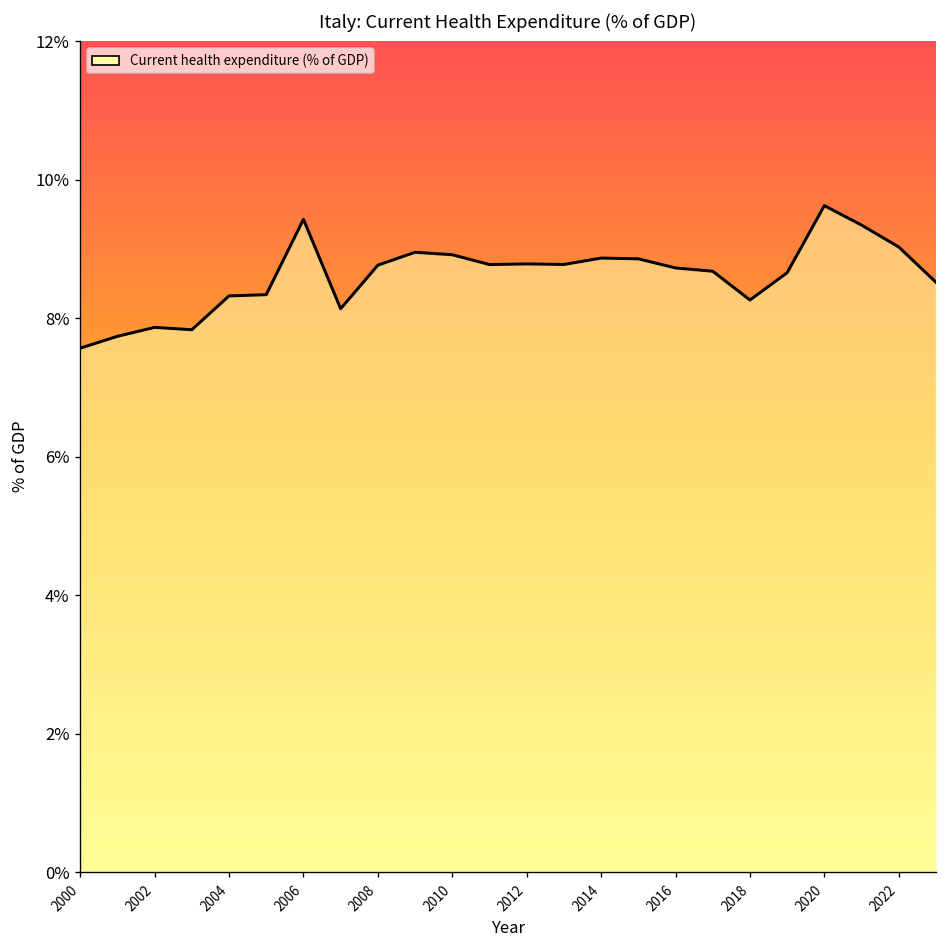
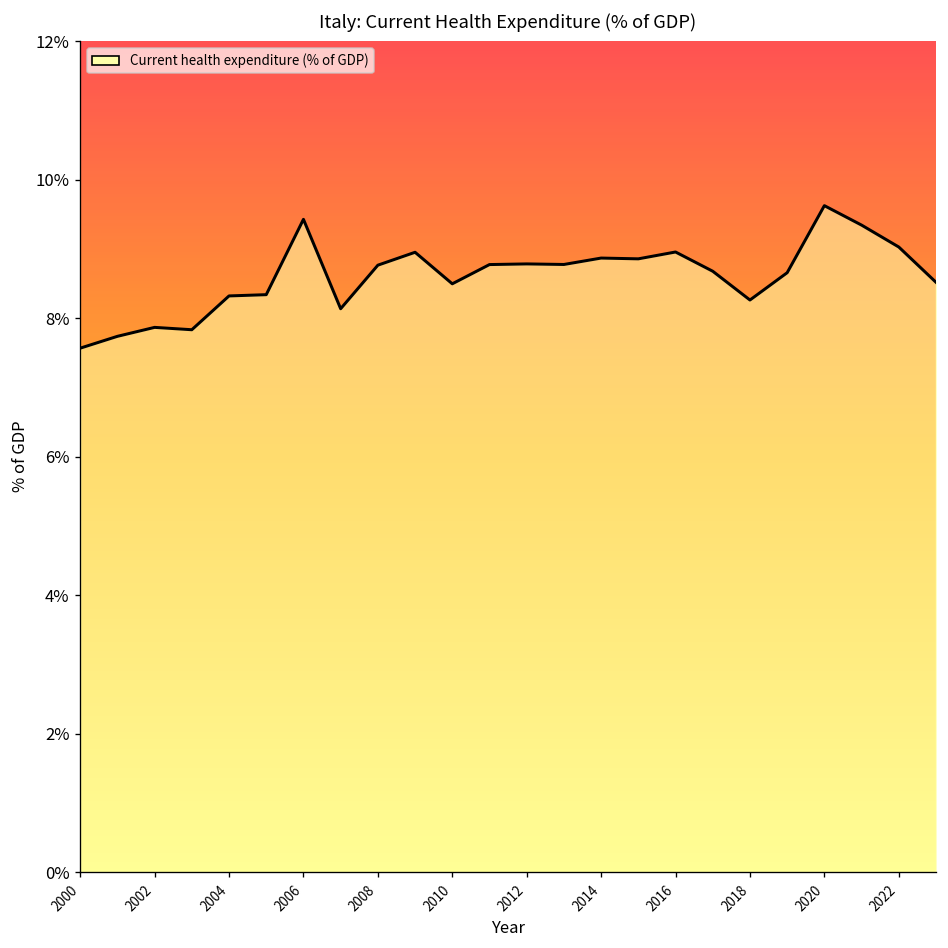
  {
    "2000": "7.6%",
    "2002": "7.9%",
    "2004": "8.3%",
    "2006": "9.4%",
    "2008": "8.8%",
-   "2010": "8.9%",
+   "2010": "8.5%",
    "2012": "8.8%",
    "2014": "8.9%",
-   "2016": "8.7%",
+   "2016": "9.0%",
    "2018": "8.3%",
    "2020": "9.6%",
    "2022": "9.0%"
  }
